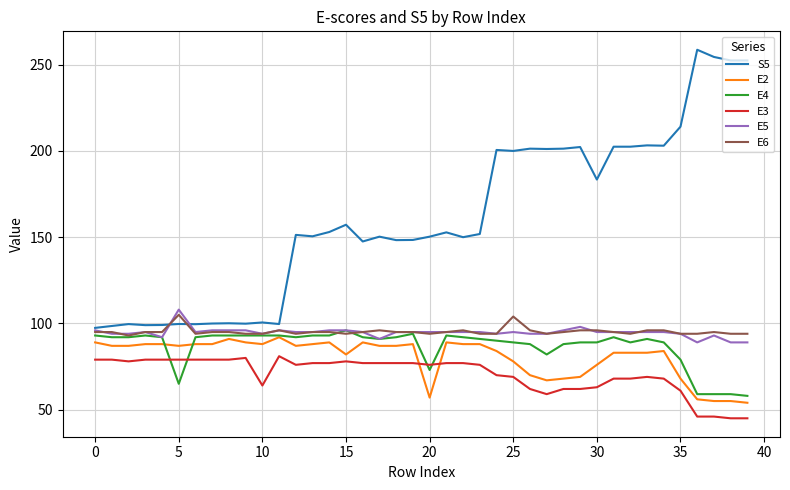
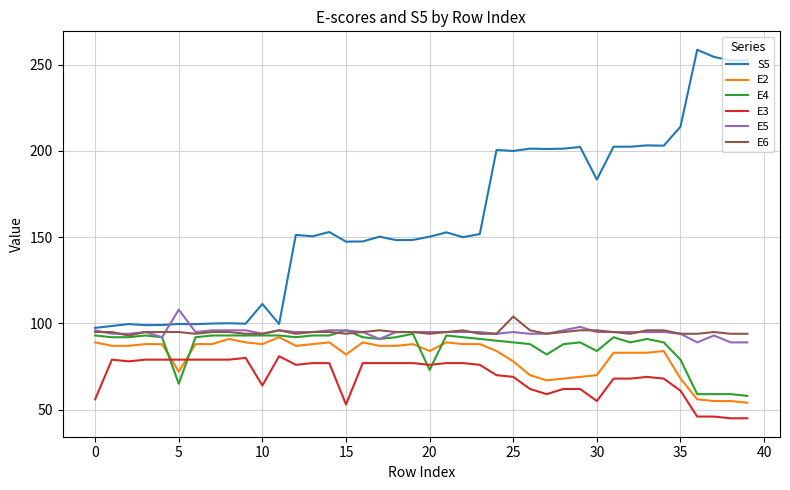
  {
    "S5": {
      "5": 100,
-     "10": 101,
-     "15": 157,
+     "10": 111,
+     "15": 147,
      "20": 150,
      "25": 200,
      "30": 183,
      "35": 214
    },
    "E2": {
      "0": 89,
-     "5": 87,
+     "5": 72,
      "10": 88,
      "15": 82,
-     "20": 57,
+     "20": 84,
      "25": 78,
-     "30": 76,
+     "30": 70,
      "35": 68
    },
    "E4": {
      "0": 93,
      "5": 65,
      "20": 73,
      "25": 89,
-     "30": 89,
+     "30": 84,
      "35": 79
    },
    "E3": {
-     "0": 79,
+     "0": 56,
      "5": 79,
      "10": 64,
-     "15": 78,
+     "15": 53,
      "20": 76,
      "25": 69,
-     "30": 63,
+     "30": 55,
      "35": 61
    },
    "E5": {
      "5": 108,
      "25": 95
    },
    "E6": {
-     "5": 105,
+     "5": 95,
      "15": 94,
      "25": 104
    }
  }
